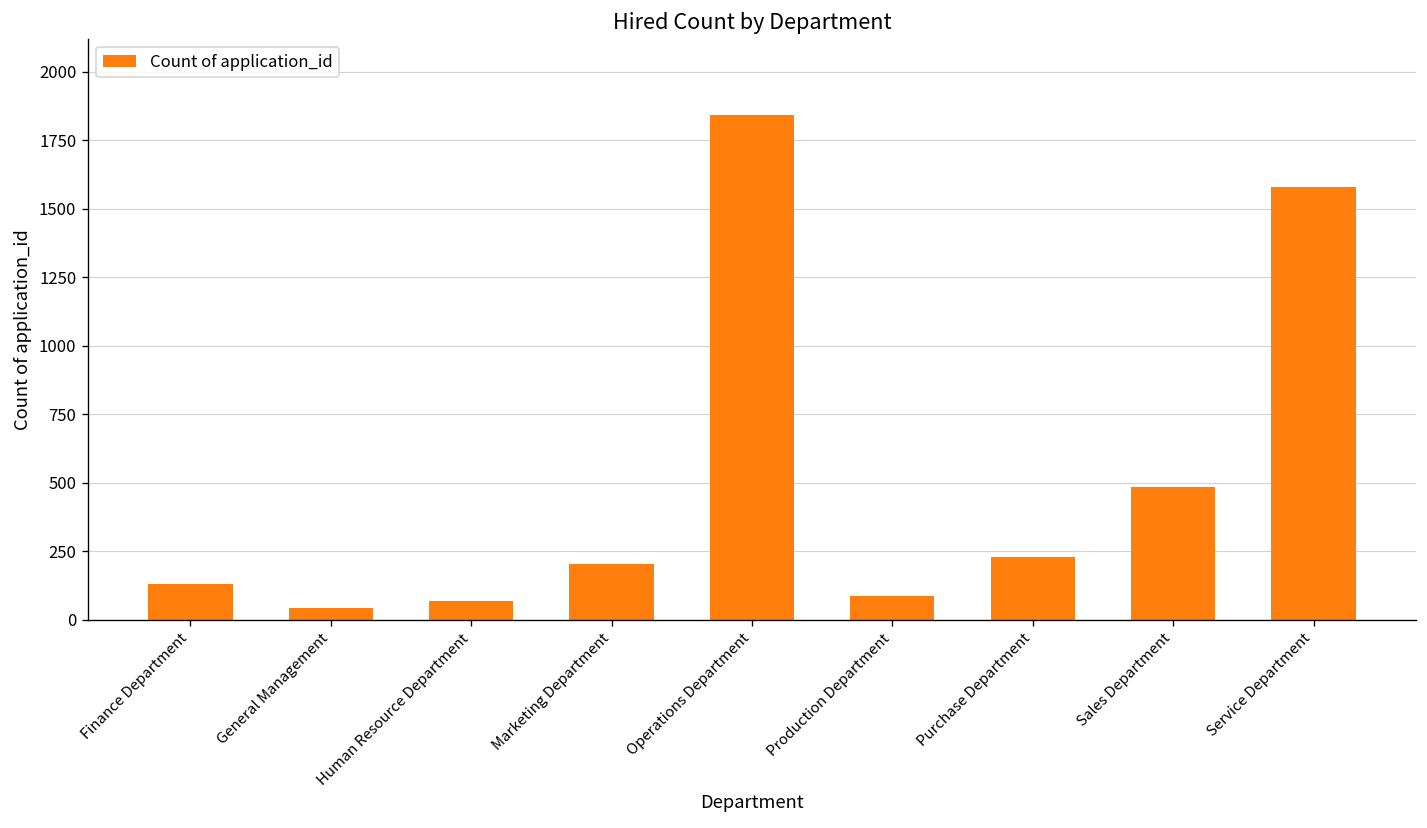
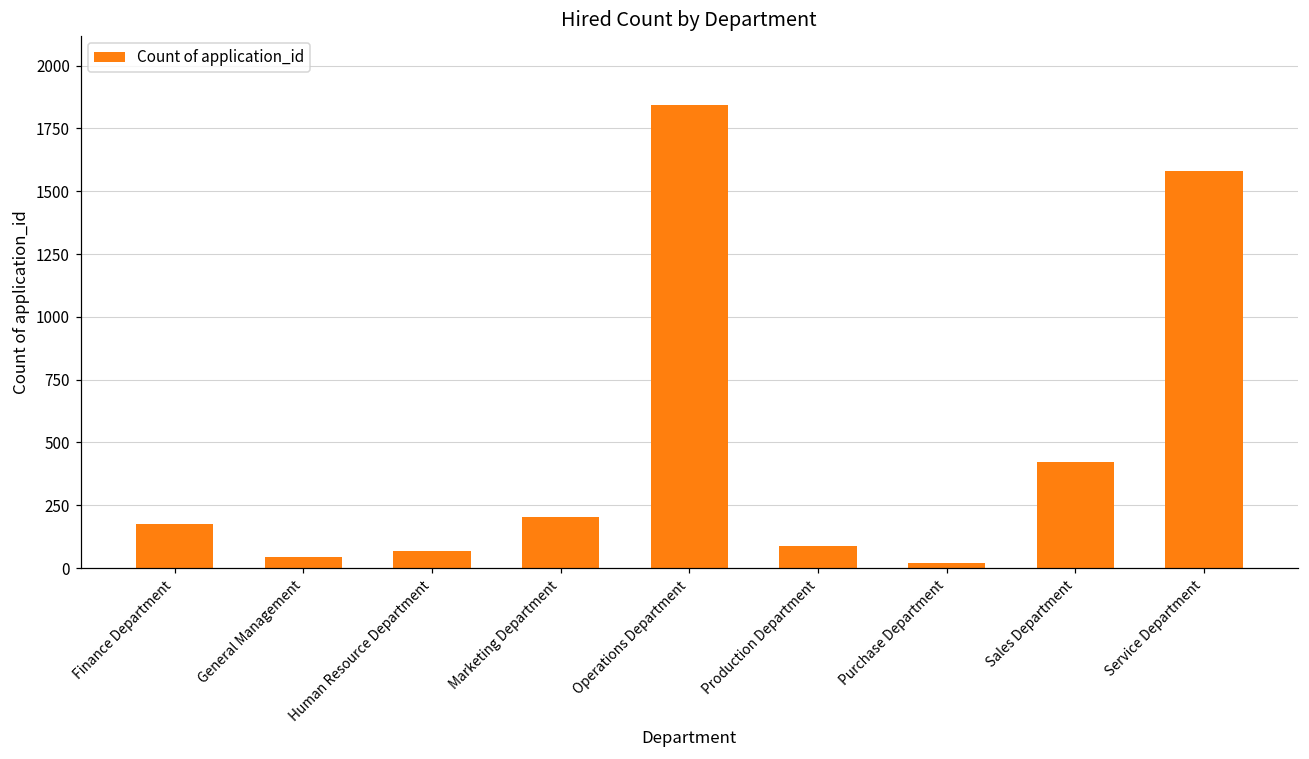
  {
-   "Finance Department": 130,
+   "Finance Department": 180,
    "General Management": 40,
    "Human Resource Department": 70,
    "Marketing Department": 200,
    "Operations Department": 1840,
    "Production Department": 90,
-   "Purchase Department": 230,
-   "Sales Department": 490,
+   "Purchase Department": 20,
+   "Sales Department": 420,
    "Service Department": 1580
  }
